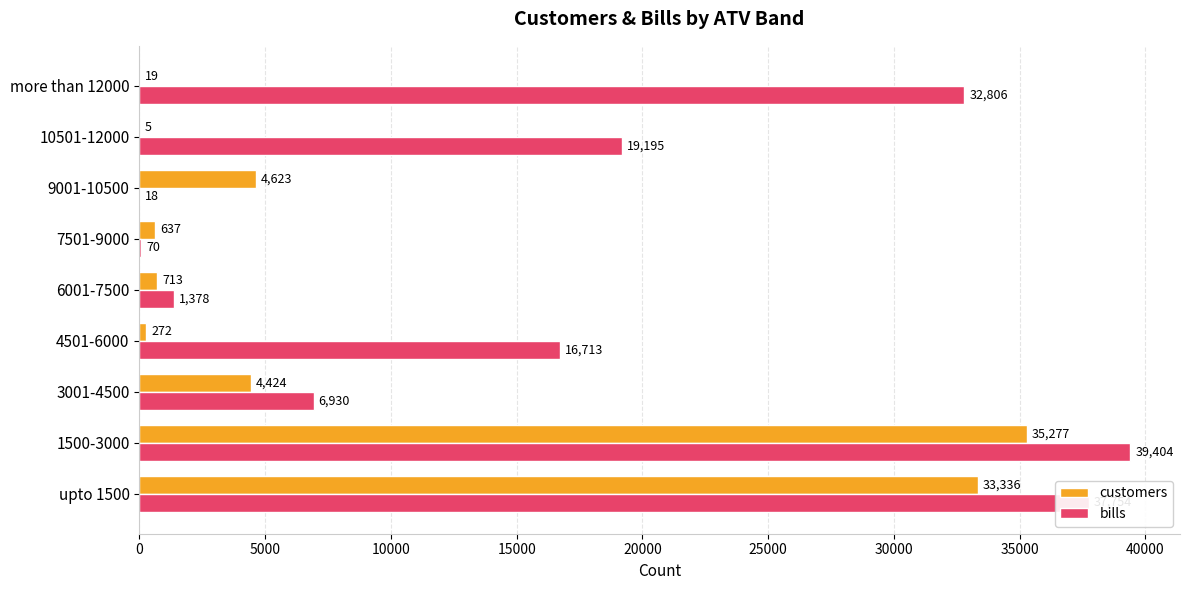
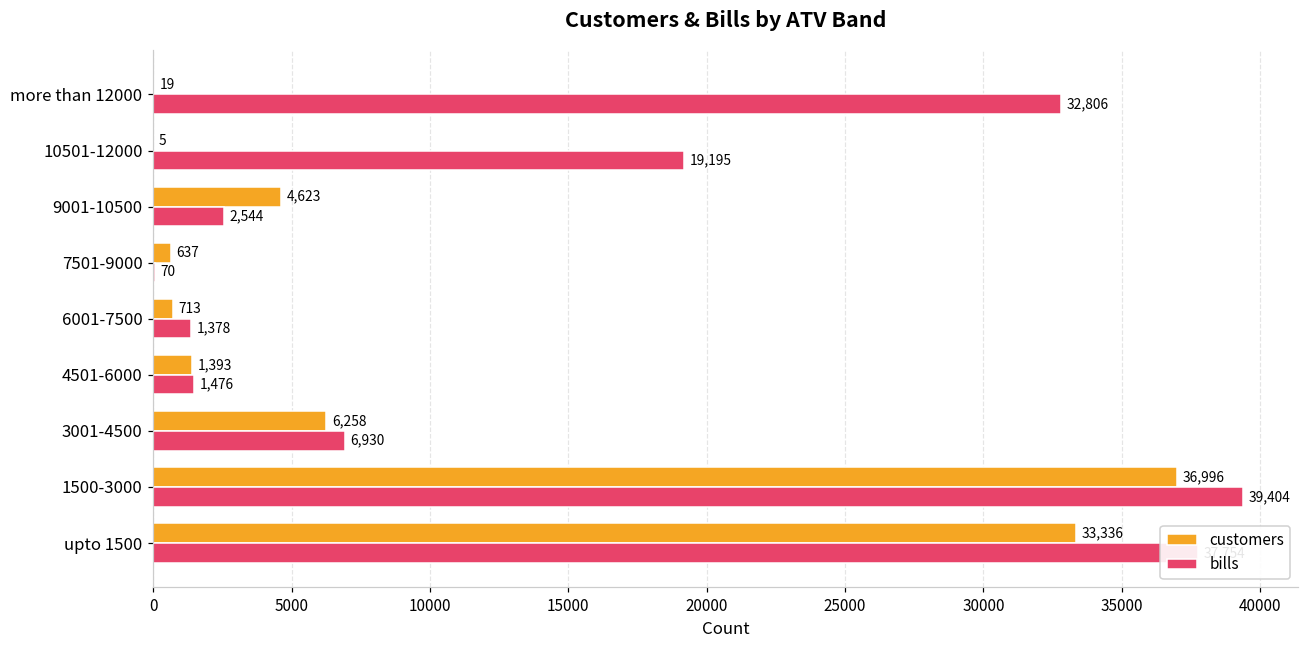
  {
    "customers": {
      "more than 12000": "19",
      "10501-12000": "5",
      "9001-10500": "4,623",
      "7501-9000": "637",
      "6001-7500": "713",
-     "4501-6000": "272",
-     "3001-4500": "4,424",
-     "1500-3000": "35,277",
+     "4501-6000": "1,393",
+     "3001-4500": "6,258",
+     "1500-3000": "36,996",
      "upto 1500": "33,336"
    },
    "bills": {
      "more than 12000": "32,806",
      "10501-12000": "19,195",
-     "9001-10500": "18",
+     "9001-10500": "2,544",
      "7501-9000": "70",
      "6001-7500": "1,378",
-     "4501-6000": "16,713",
+     "4501-6000": "1,476",
      "3001-4500": "6,930",
      "1500-3000": "39,404"
    }
  }
